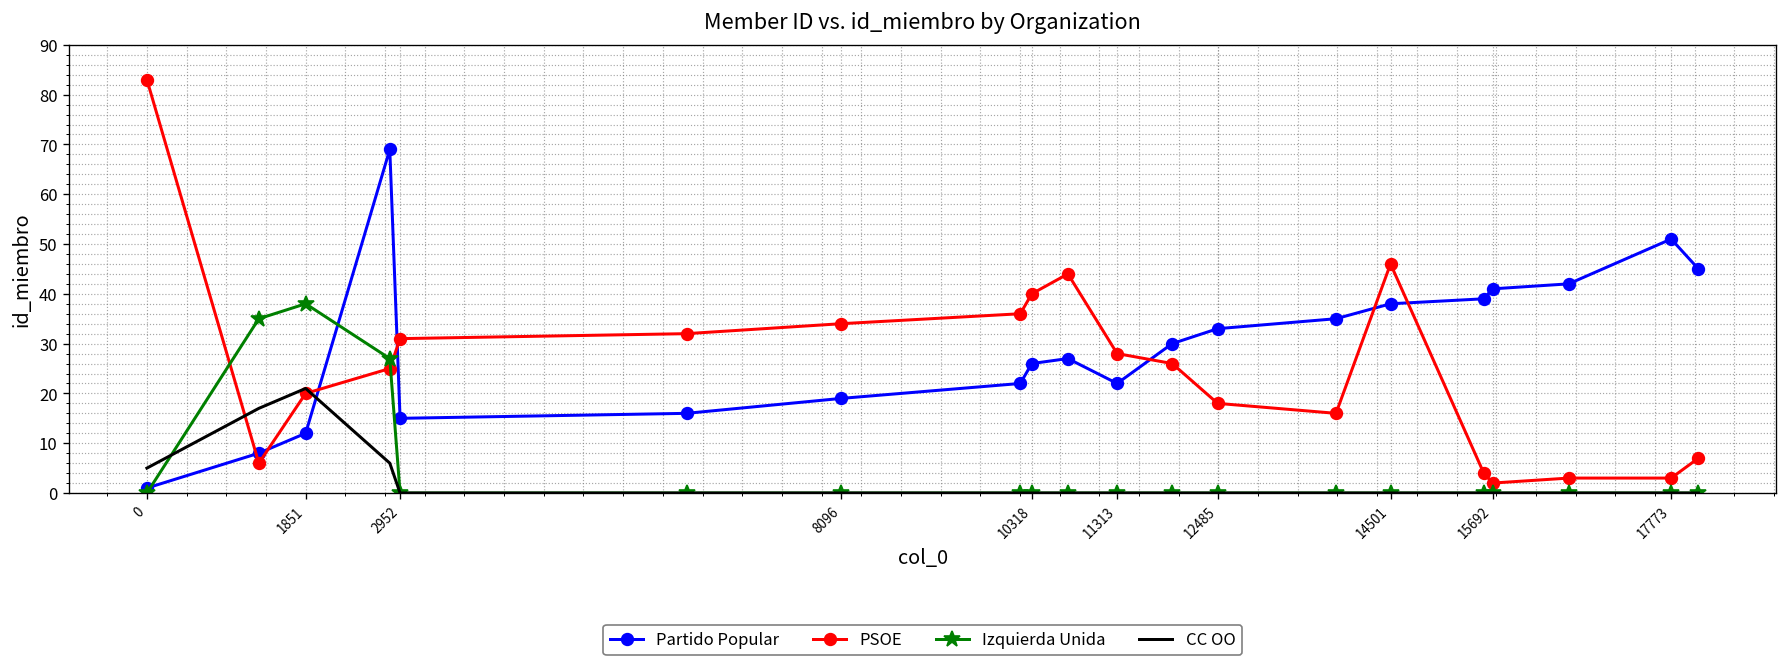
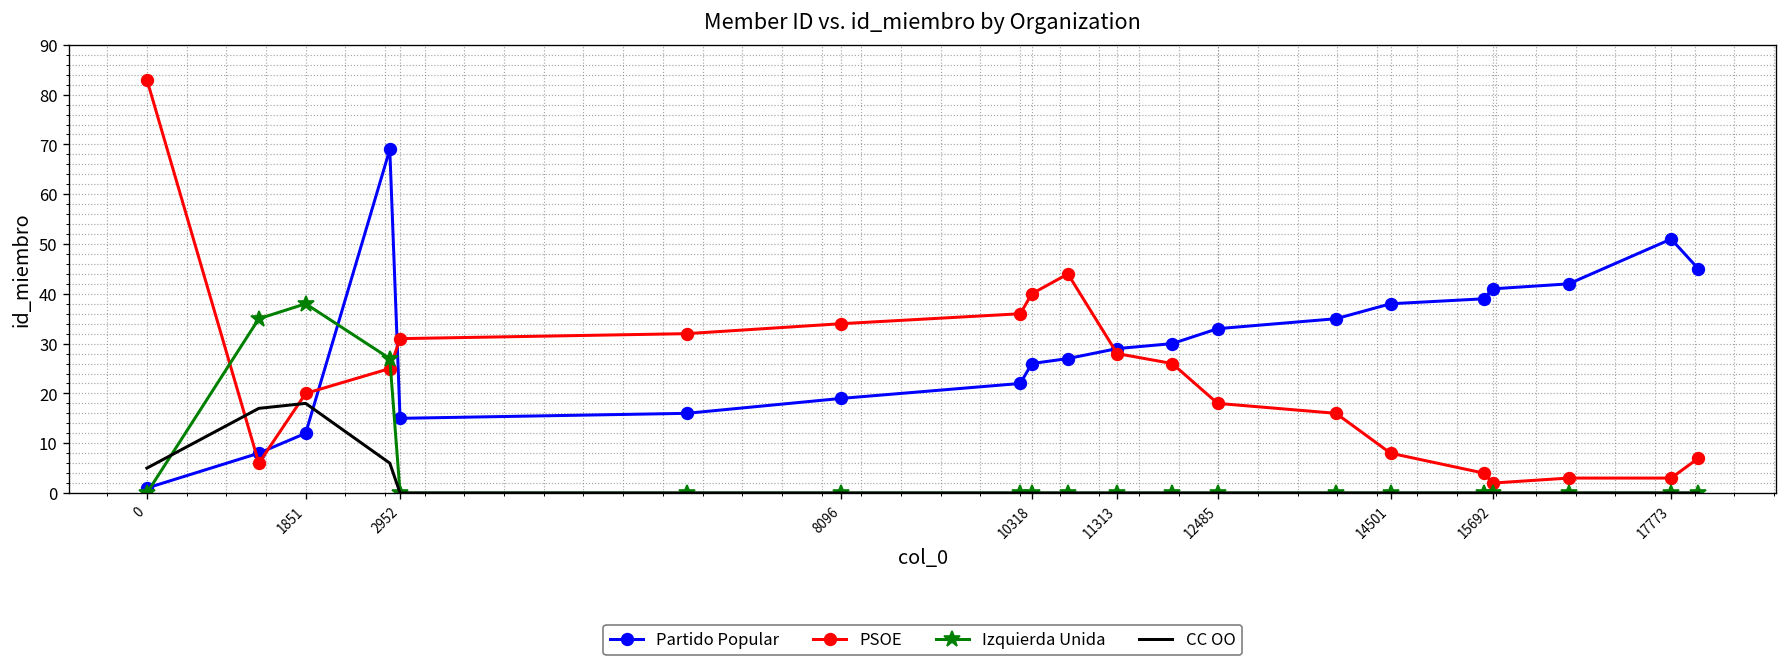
  {
    "Partido Popular": {
      "0": 1,
      "1851": 12,
      "2952": 15,
      "8096": 19,
      "10318": 26,
-     "11313": 22,
+     "11313": 29,
      "12485": 33,
      "14501": 38,
      "15692": 41,
      "17773": 51
    },
    "PSOE": {
      "0": 83,
      "1851": 20,
      "2952": 31,
      "8096": 34,
      "10318": 40,
      "11313": 28,
      "12485": 18,
-     "14501": 46,
+     "14501": 8,
      "15692": 2,
      "17773": 3
    },
    "Izquierda Unida": {
      "0": 0,
      "1851": 38
    },
    "CC OO": {
      "0": 5,
-     "1851": 21
+     "1851": 18
    }
  }
